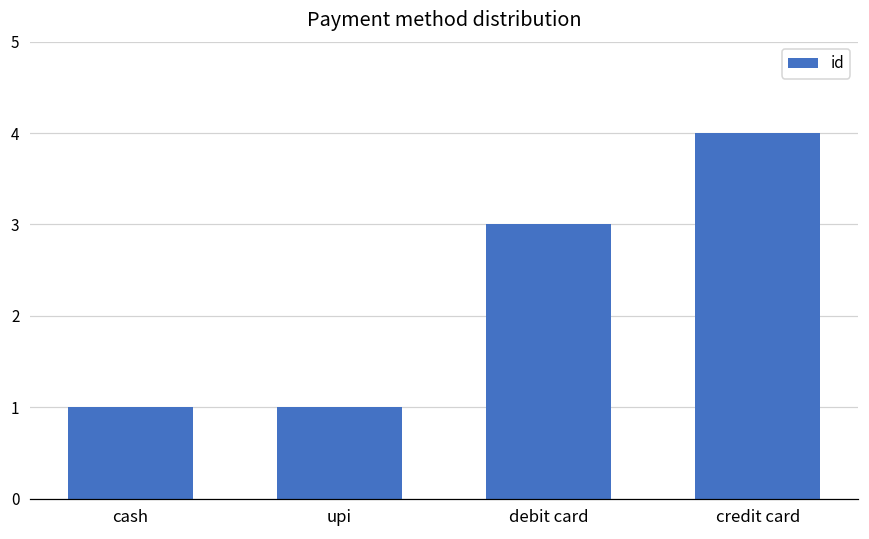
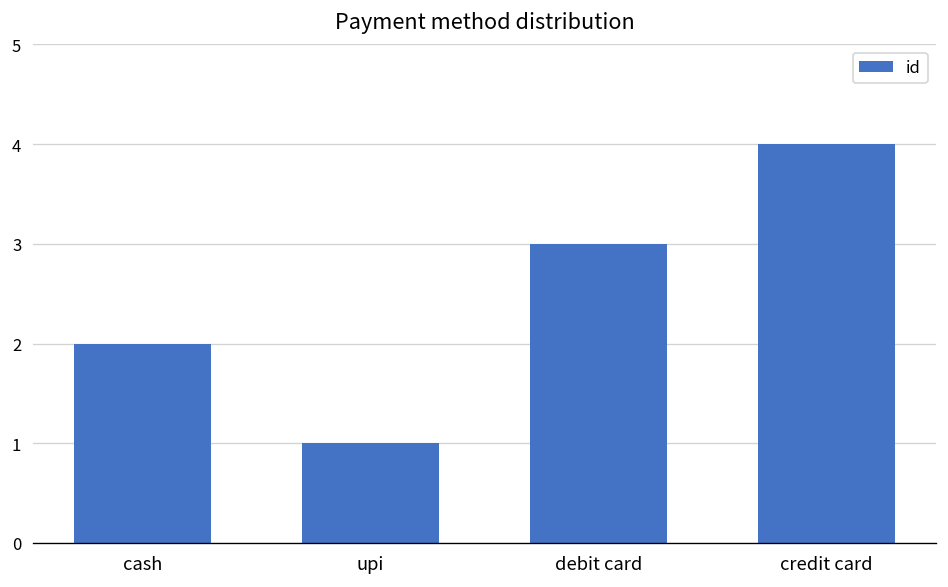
  {
-   "cash": 1,
+   "cash": 2,
    "upi": 1,
    "debit card": 3,
    "credit card": 4
  }
